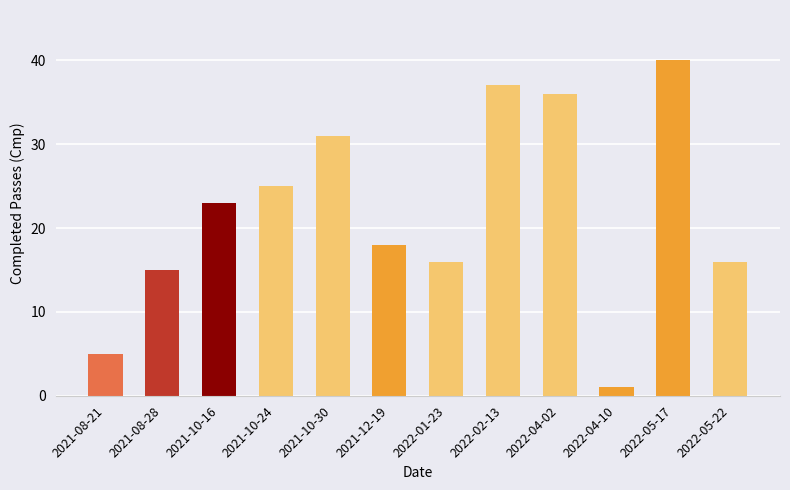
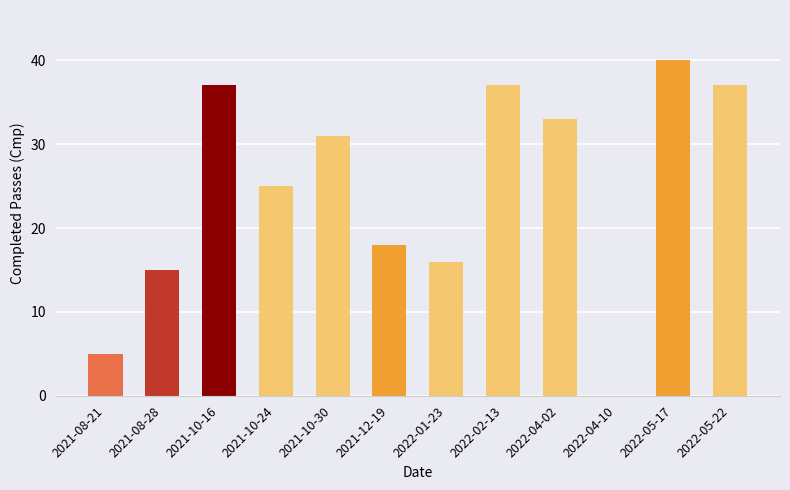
  {
    "2021-08-21": 5,
    "2021-08-28": 15,
-   "2021-10-16": 23,
+   "2021-10-16": 37,
    "2021-10-24": 25,
    "2021-10-30": 31,
    "2021-12-19": 18,
    "2022-01-23": 16,
    "2022-02-13": 37,
-   "2022-04-02": 36,
-   "2022-04-10": 1,
+   "2022-04-02": 33,
+   "2022-04-10": 0,
    "2022-05-17": 40,
-   "2022-05-22": 16
+   "2022-05-22": 37
  }
